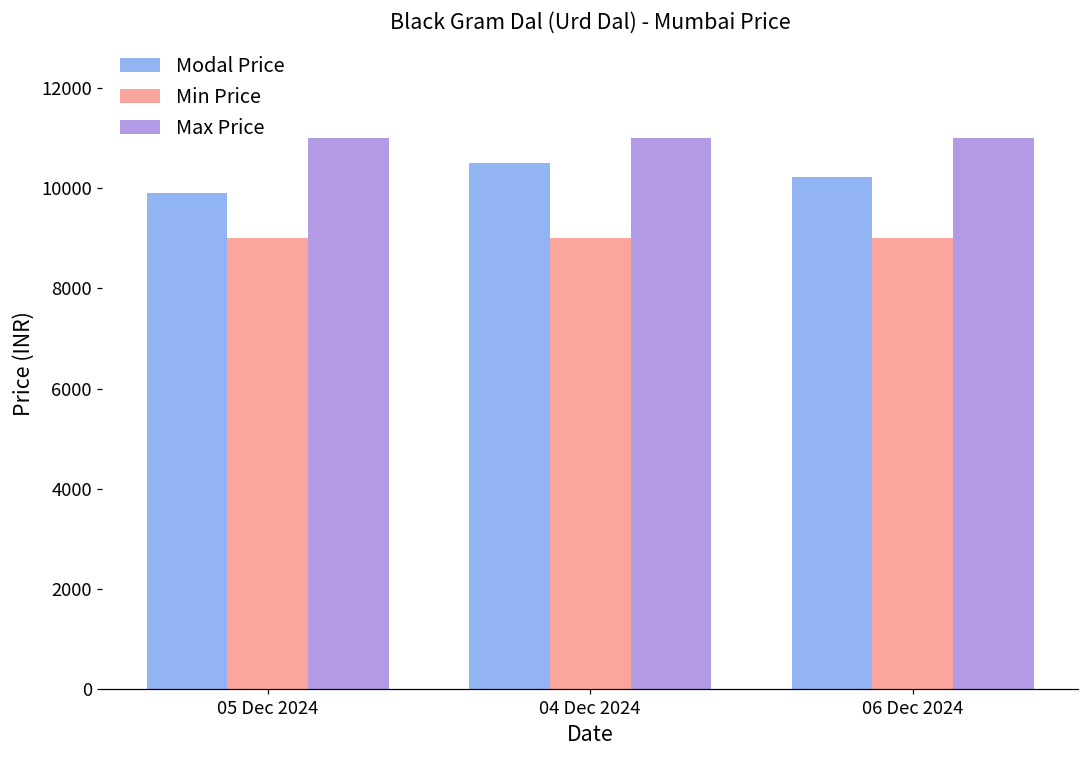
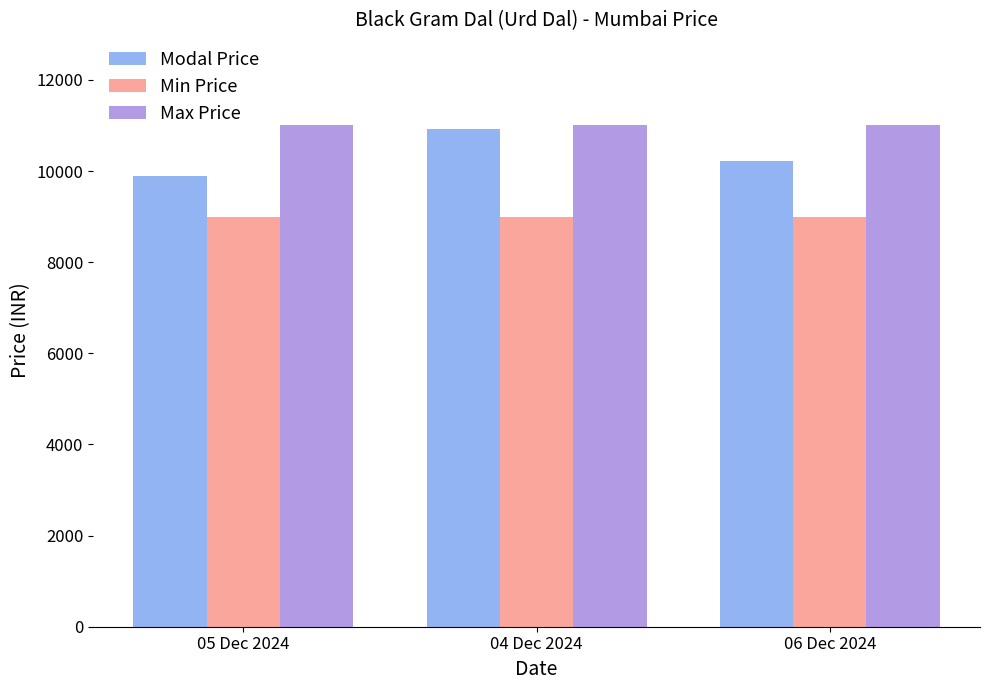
  {
    "Modal Price": {
      "05 Dec 2024": 9900,
-     "04 Dec 2024": 10500,
+     "04 Dec 2024": 10900,
      "06 Dec 2024": 10200
    },
    "Min Price": {
      "05 Dec 2024": 9000,
      "04 Dec 2024": 9000,
      "06 Dec 2024": 9000
    },
    "Max Price": {
      "05 Dec 2024": 11000,
      "04 Dec 2024": 11000,
      "06 Dec 2024": 11000
    }
  }
